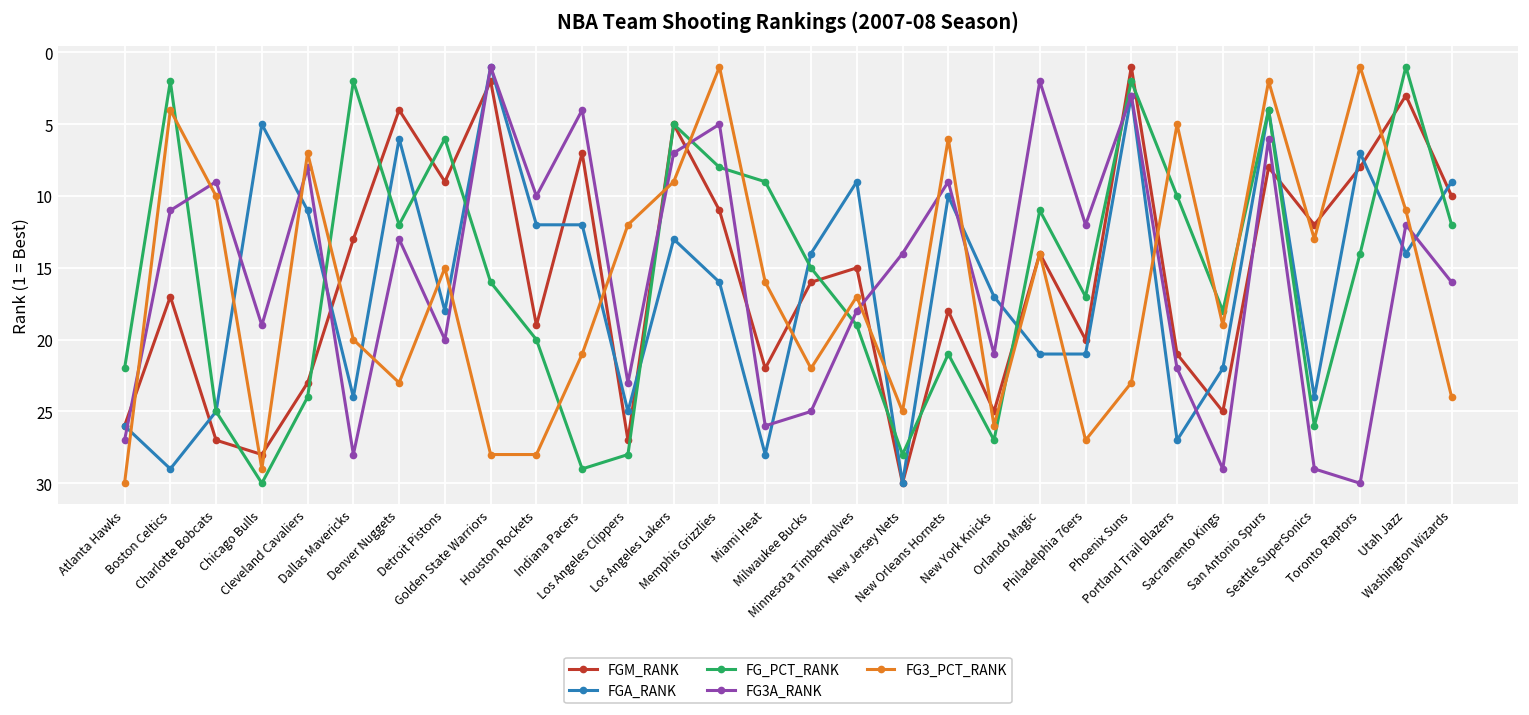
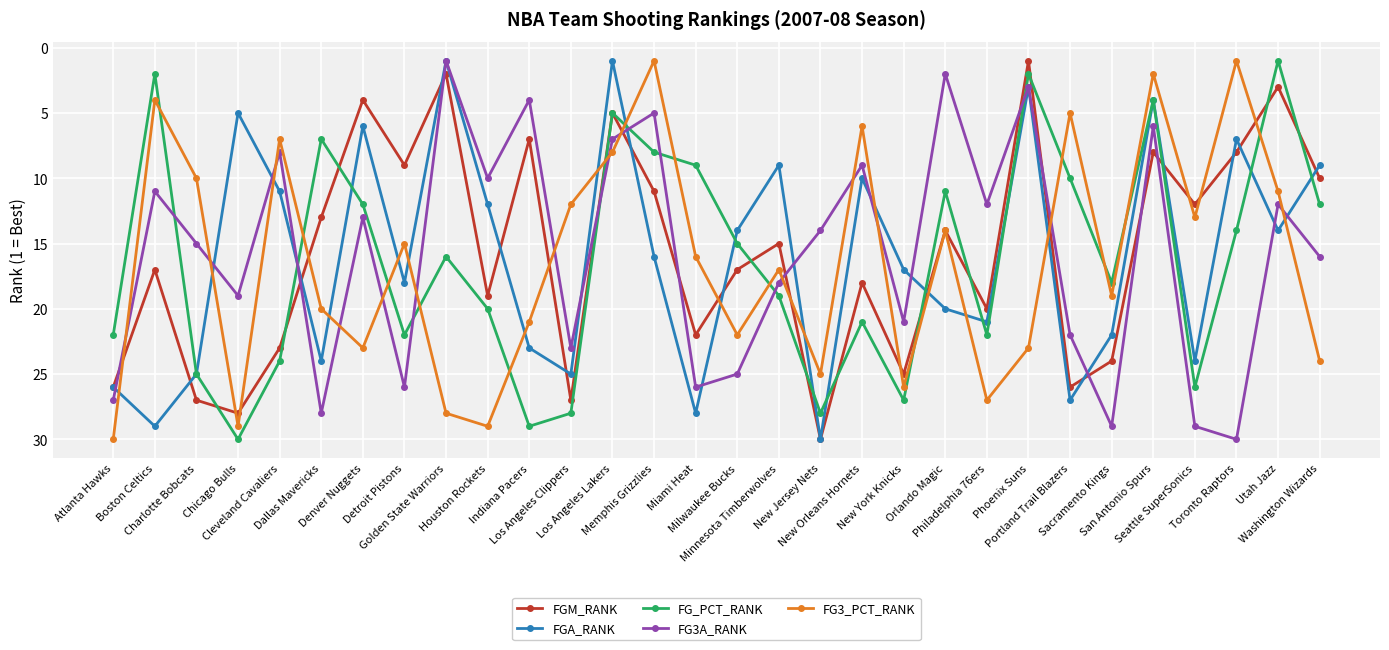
  {
    "FGM_RANK": {
      "Boston Celtics": 17,
      "Charlotte Bobcats": 27,
      "Chicago Bulls": 28,
      "Cleveland Cavaliers": 23,
      "Dallas Mavericks": 13,
      "Denver Nuggets": 4,
      "Detroit Pistons": 9,
      "Golden State Warriors": 2,
      "Houston Rockets": 19,
      "Indiana Pacers": 7,
      "Los Angeles Clippers": 27,
      "Memphis Grizzlies": 11,
      "Miami Heat": 22,
-     "Milwaukee Bucks": 16,
+     "Milwaukee Bucks": 17,
      "Minnesota Timberwolves": 15,
      "New Orleans Hornets": 18,
      "New York Knicks": 25,
      "Philadelphia 76ers": 20,
      "Phoenix Suns": 1,
-     "Portland Trail Blazers": 21,
-     "Sacramento Kings": 25,
+     "Portland Trail Blazers": 26,
+     "Sacramento Kings": 24,
      "San Antonio Spurs": 8,
      "Seattle SuperSonics": 12,
      "Toronto Raptors": 8,
      "Utah Jazz": 3,
      "Washington Wizards": 10
    },
    "FGA_RANK": {
      "Boston Celtics": 29,
      "Chicago Bulls": 5,
      "Cleveland Cavaliers": 11,
      "Dallas Mavericks": 24,
      "Denver Nuggets": 6,
      "Detroit Pistons": 18,
      "Houston Rockets": 12,
-     "Indiana Pacers": 12,
+     "Indiana Pacers": 23,
      "Los Angeles Clippers": 25,
-     "Los Angeles Lakers": 13,
+     "Los Angeles Lakers": 1,
      "Memphis Grizzlies": 16,
      "Miami Heat": 28,
      "Milwaukee Bucks": 14,
      "Minnesota Timberwolves": 9,
      "New Orleans Hornets": 10,
      "New York Knicks": 17,
-     "Orlando Magic": 21,
+     "Orlando Magic": 20,
      "Philadelphia 76ers": 21,
      "Portland Trail Blazers": 27,
      "Sacramento Kings": 22,
      "Seattle SuperSonics": 24,
      "Toronto Raptors": 7,
      "Utah Jazz": 14,
      "Washington Wizards": 9
    },
    "FG_PCT_RANK": {
      "Atlanta Hawks": 22,
      "Boston Celtics": 2,
      "Chicago Bulls": 30,
      "Cleveland Cavaliers": 24,
-     "Dallas Mavericks": 2,
+     "Dallas Mavericks": 7,
      "Denver Nuggets": 12,
-     "Detroit Pistons": 6,
+     "Detroit Pistons": 22,
      "Golden State Warriors": 16,
      "Houston Rockets": 20,
      "Indiana Pacers": 29,
      "Los Angeles Clippers": 28,
      "Memphis Grizzlies": 8,
      "Miami Heat": 9,
      "Milwaukee Bucks": 15,
      "Minnesota Timberwolves": 19,
      "New Jersey Nets": 28,
      "New Orleans Hornets": 21,
      "New York Knicks": 27,
      "Orlando Magic": 11,
-     "Philadelphia 76ers": 17,
+     "Philadelphia 76ers": 22,
      "Phoenix Suns": 2,
      "Portland Trail Blazers": 10,
      "Sacramento Kings": 18,
      "Seattle SuperSonics": 26,
      "Toronto Raptors": 14,
      "Utah Jazz": 1,
      "Washington Wizards": 12
    },
    "FG3A_RANK": {
      "Atlanta Hawks": 27,
      "Boston Celtics": 11,
-     "Charlotte Bobcats": 9,
+     "Charlotte Bobcats": 15,
      "Chicago Bulls": 19,
      "Cleveland Cavaliers": 8,
      "Dallas Mavericks": 28,
      "Denver Nuggets": 13,
-     "Detroit Pistons": 20,
+     "Detroit Pistons": 26,
      "Houston Rockets": 10,
      "Indiana Pacers": 4,
      "Los Angeles Clippers": 23,
      "Los Angeles Lakers": 7,
      "Memphis Grizzlies": 5,
      "Miami Heat": 26,
      "Milwaukee Bucks": 25,
      "Minnesota Timberwolves": 18,
      "New Jersey Nets": 14,
      "New Orleans Hornets": 9,
      "New York Knicks": 21,
      "Orlando Magic": 2,
      "Philadelphia 76ers": 12,
      "Portland Trail Blazers": 22,
      "Sacramento Kings": 29,
      "San Antonio Spurs": 6,
      "Seattle SuperSonics": 29,
      "Toronto Raptors": 30,
      "Utah Jazz": 12,
      "Washington Wizards": 16
    },
    "FG3_PCT_RANK": {
      "Atlanta Hawks": 30,
      "Boston Celtics": 4,
      "Charlotte Bobcats": 10,
      "Chicago Bulls": 29,
      "Cleveland Cavaliers": 7,
      "Dallas Mavericks": 20,
      "Denver Nuggets": 23,
      "Detroit Pistons": 15,
      "Golden State Warriors": 28,
-     "Houston Rockets": 28,
+     "Houston Rockets": 29,
      "Indiana Pacers": 21,
      "Los Angeles Clippers": 12,
-     "Los Angeles Lakers": 9,
+     "Los Angeles Lakers": 8,
      "Memphis Grizzlies": 1,
      "Miami Heat": 16,
      "Milwaukee Bucks": 22,
      "Minnesota Timberwolves": 17,
      "New Jersey Nets": 25,
      "New Orleans Hornets": 6,
      "New York Knicks": 26,
      "Philadelphia 76ers": 27,
      "Phoenix Suns": 23,
      "Portland Trail Blazers": 5,
      "Sacramento Kings": 19,
      "San Antonio Spurs": 2,
      "Seattle SuperSonics": 13,
      "Toronto Raptors": 1,
      "Utah Jazz": 11,
      "Washington Wizards": 24
    }
  }
